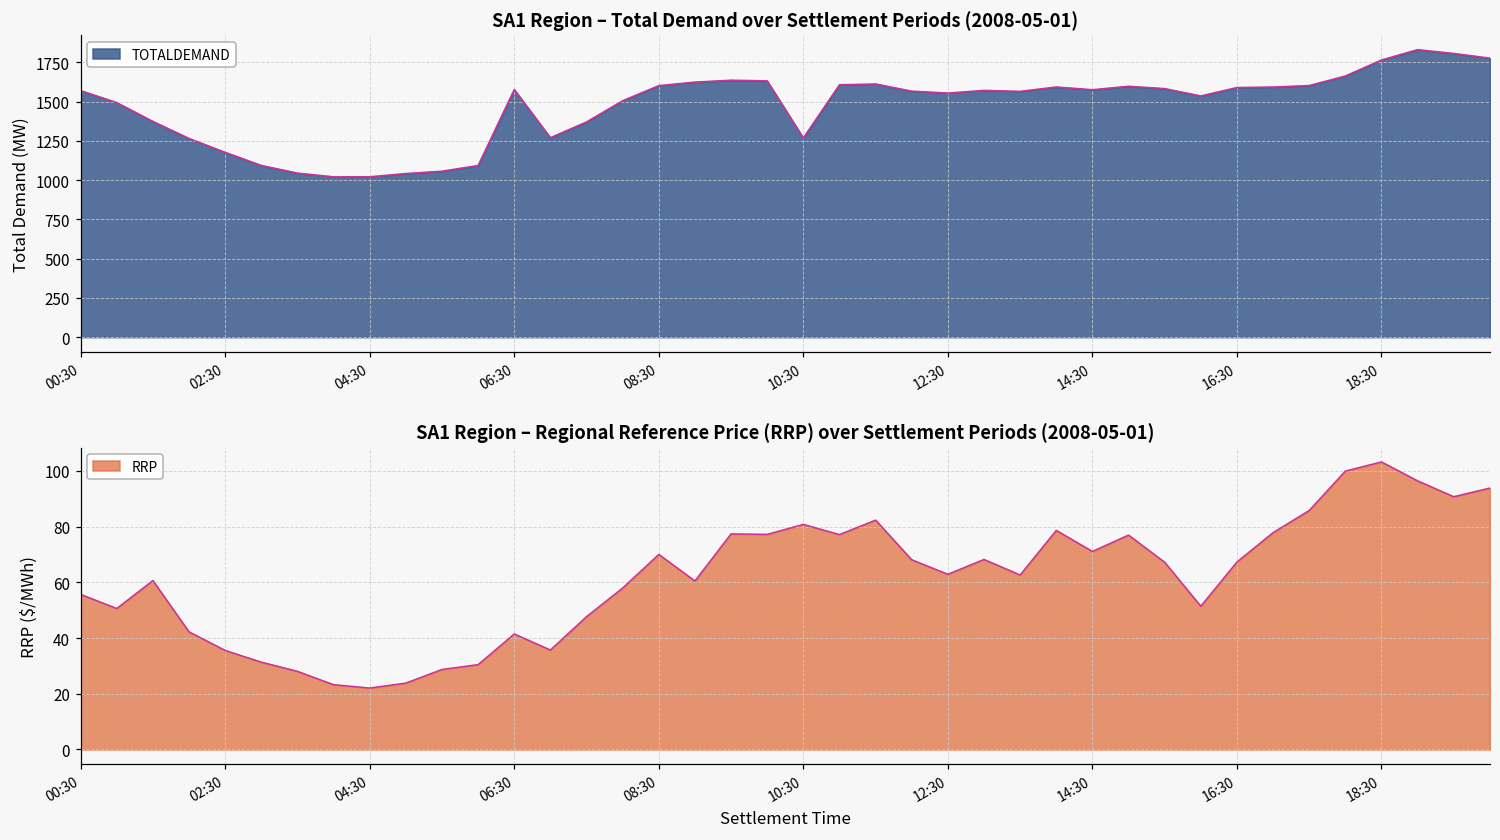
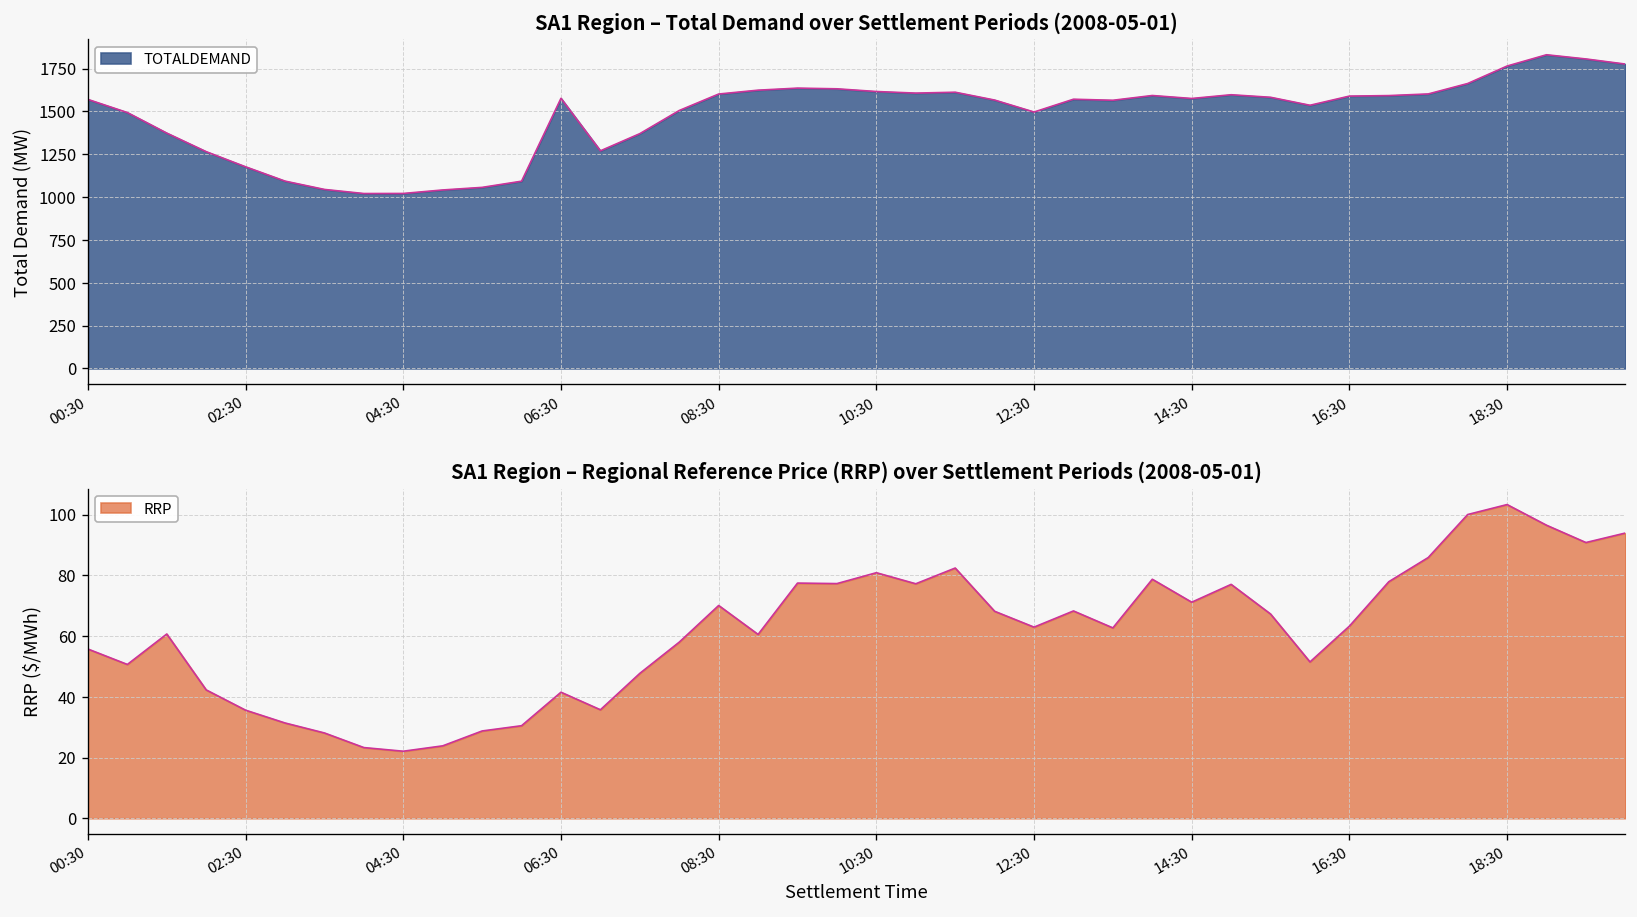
  {
    "SA1 Region – Total Demand over Settlement Periods (2008-05-01)": {
      "00:30": 1570,
      "02:30": 1180,
      "04:30": 1020,
      "06:30": 1580,
      "08:30": 1600,
-     "10:30": 1270,
-     "12:30": 1550,
+     "10:30": 1620,
+     "12:30": 1500,
      "14:30": 1580,
      "16:30": 1590,
      "18:30": 1770
    },
    "SA1 Region – Regional Reference Price (RRP) over Settlement Periods (2008-05-01)": {
      "00:30": 56,
      "02:30": 36,
      "04:30": 22,
      "06:30": 42,
      "08:30": 70,
      "10:30": 81,
      "12:30": 63,
      "14:30": 71,
-     "16:30": 67,
+     "16:30": 63,
      "18:30": 103
    }
  }
